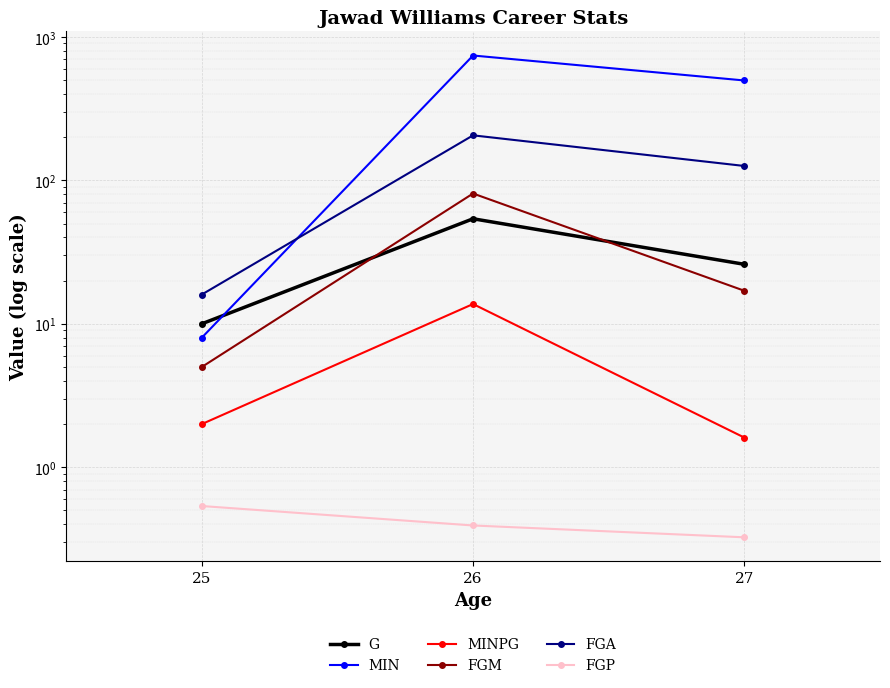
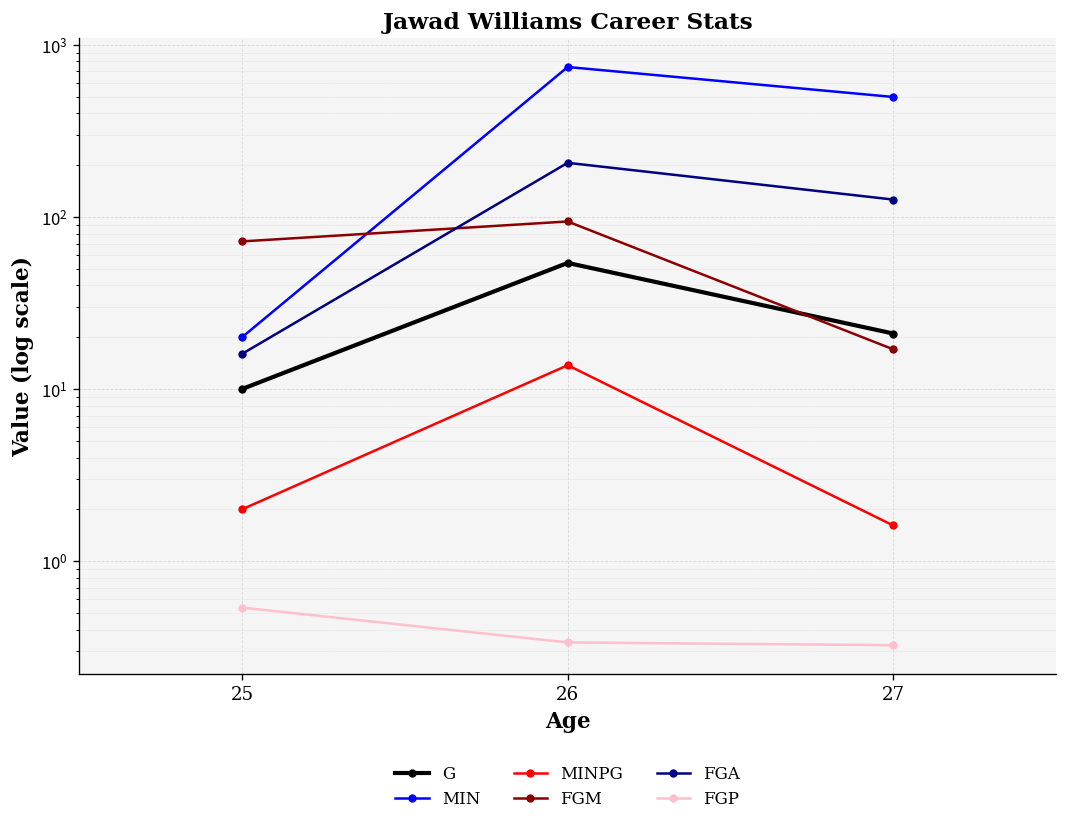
  {
    "G": {
      "25": 10,
      "26": 54,
-     "27": 26
+     "27": 21
    },
    "MIN": {
-     "25": 8,
+     "25": 20,
      "26": 700,
      "27": 500
    },
    "MINPG": {
      "25": 2.0,
      "26": 14,
      "27": 1.6
    },
    "FGM": {
-     "25": 5,
-     "26": 80,
+     "25": 70,
+     "26": 90,
      "27": 17
    },
    "FGA": {
      "25": 16,
      "26": 210,
      "27": 130
    },
    "FGP": {
      "25": 0.54,
-     "26": 0.39,
+     "26": 0.34,
      "27": 0.33
    }
  }
